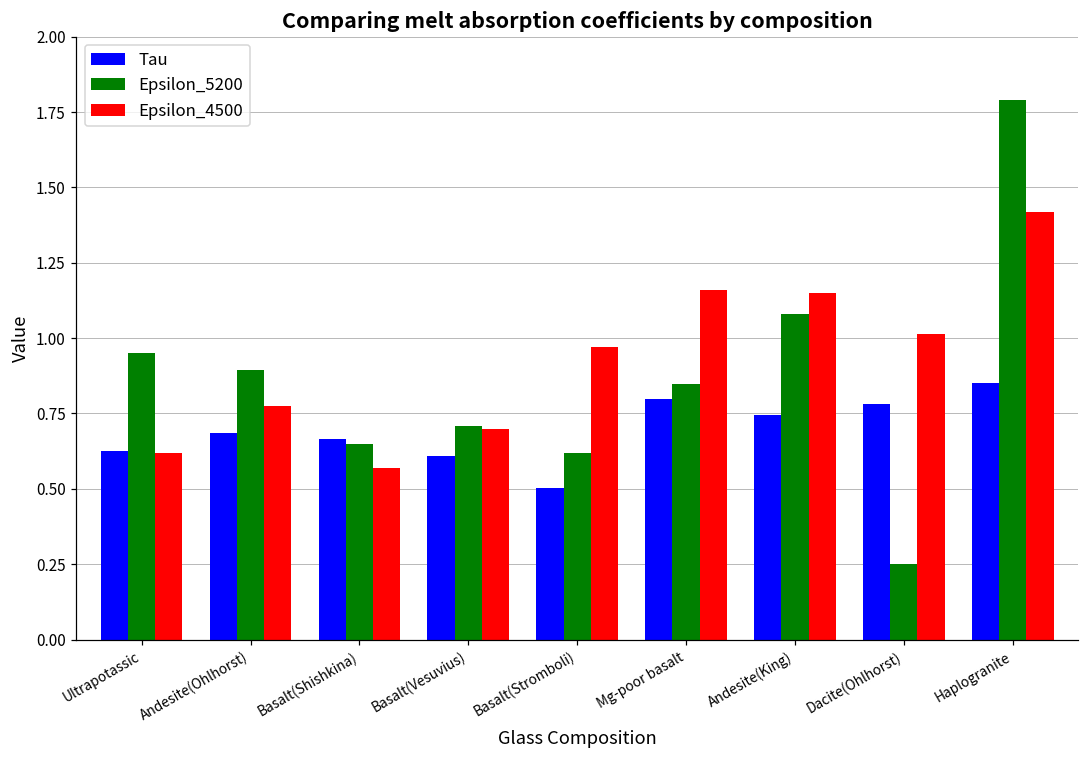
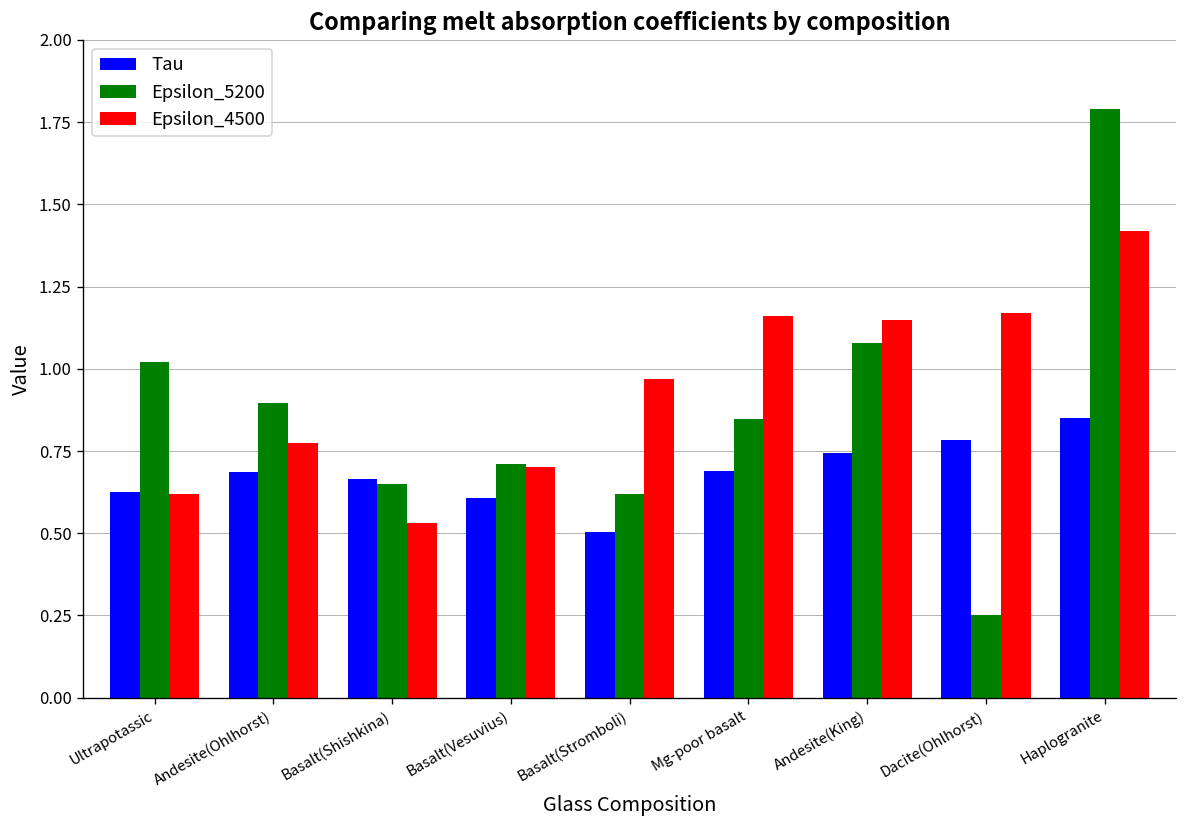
  {
    "Tau": {
      "Ultrapotassic": 0.63,
      "Andesite(Ohlhorst)": 0.69,
      "Basalt(Shishkina)": 0.66,
      "Basalt(Vesuvius)": 0.61,
      "Basalt(Stromboli)": 0.50,
-     "Mg-poor basalt": 0.80,
+     "Mg-poor basalt": 0.69,
      "Andesite(King)": 0.74,
      "Dacite(Ohlhorst)": 0.78,
      "Haplogranite": 0.85
    },
    "Epsilon_5200": {
-     "Ultrapotassic": 0.95,
+     "Ultrapotassic": 1.02,
      "Andesite(Ohlhorst)": 0.90,
      "Basalt(Shishkina)": 0.65,
      "Basalt(Vesuvius)": 0.71,
      "Basalt(Stromboli)": 0.62,
      "Mg-poor basalt": 0.85,
      "Andesite(King)": 1.08,
      "Dacite(Ohlhorst)": 0.25,
      "Haplogranite": 1.79
    },
    "Epsilon_4500": {
      "Ultrapotassic": 0.62,
      "Andesite(Ohlhorst)": 0.78,
-     "Basalt(Shishkina)": 0.57,
+     "Basalt(Shishkina)": 0.53,
      "Basalt(Vesuvius)": 0.70,
      "Basalt(Stromboli)": 0.97,
      "Mg-poor basalt": 1.16,
      "Andesite(King)": 1.15,
-     "Dacite(Ohlhorst)": 1.02,
+     "Dacite(Ohlhorst)": 1.17,
      "Haplogranite": 1.42
    }
  }
